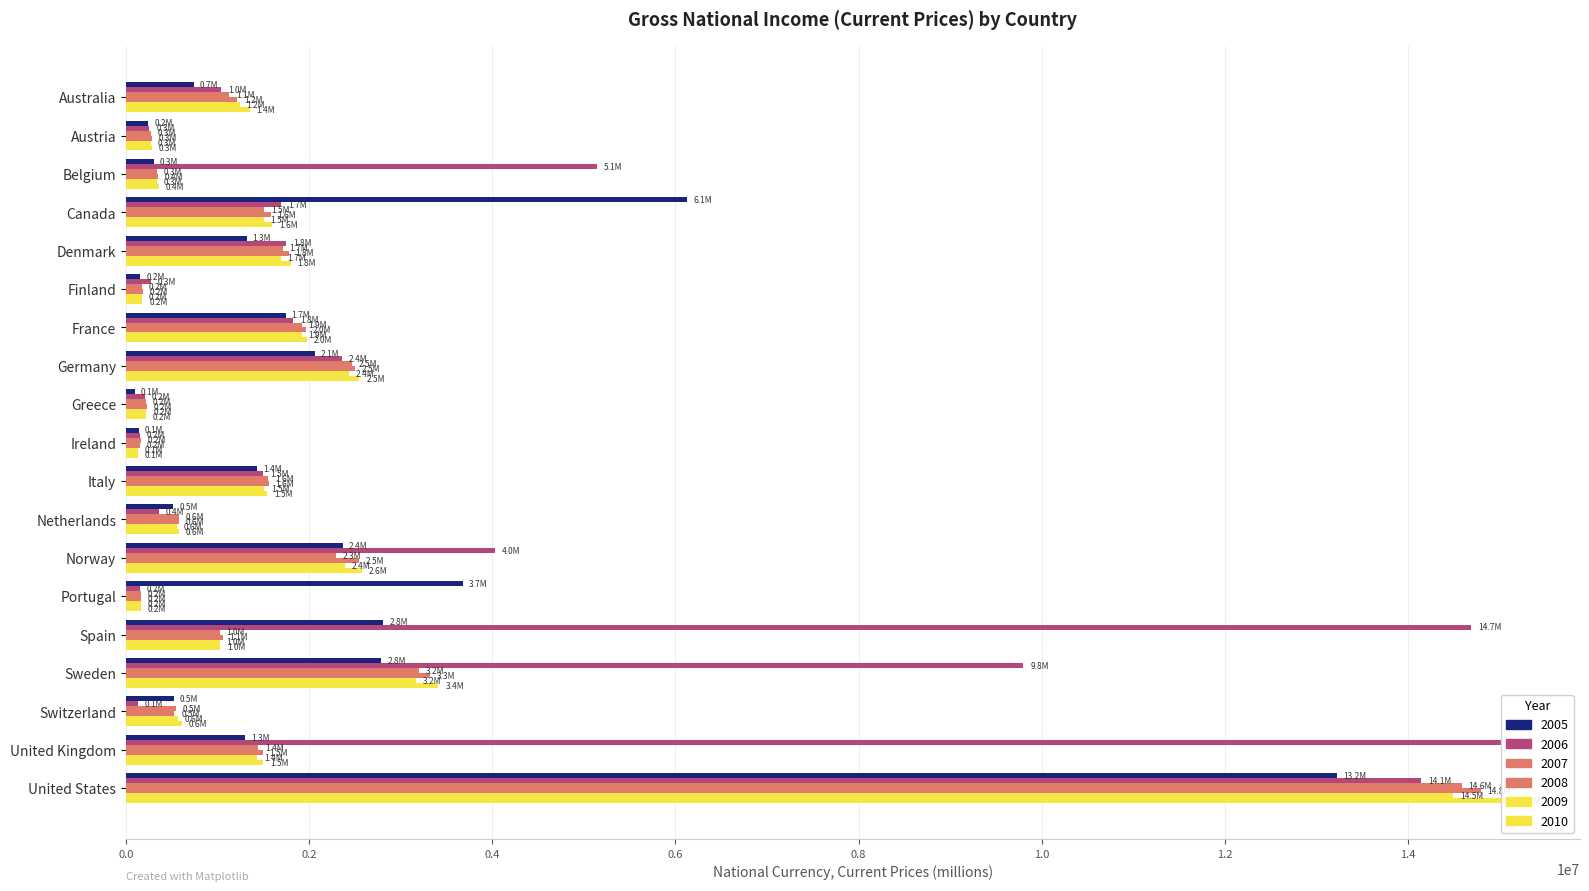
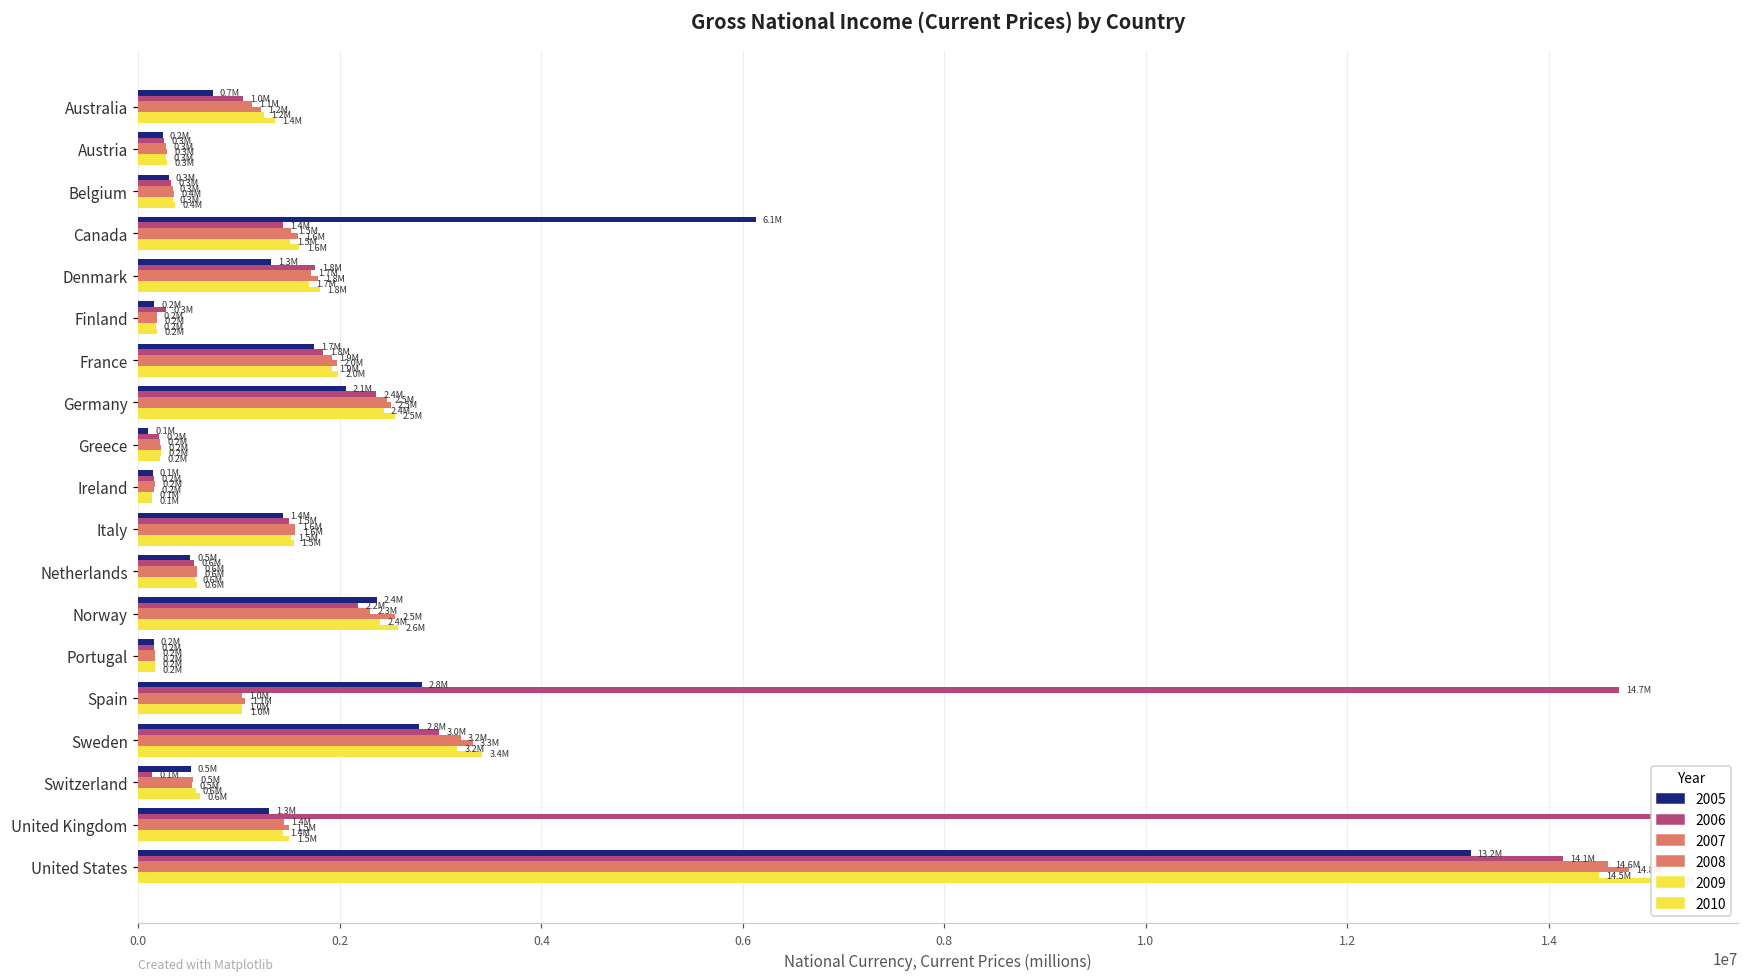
  {
    "2005": {
      "Australia": "0.7M",
      "Belgium": "0.3M",
      "Canada": "6.1M",
      "Denmark": "1.3M",
      "Germany": "2.1M",
      "Netherlands": "0.5M",
      "Norway": "2.4M",
-     "Portugal": "3.7M",
+     "Portugal": "0.2M",
      "Spain": "2.8M",
      "Sweden": "2.8M",
      "Switzerland": "0.5M",
      "United Kingdom": "1.3M",
      "United States": "13.2M"
    },
    "2006": {
-     "Belgium": "5.1M",
-     "Canada": "1.7M",
-     "Netherlands": "0.4M",
-     "Norway": "4.0M",
+     "Belgium": "0.3M",
+     "Canada": "1.4M",
+     "Netherlands": "0.6M",
+     "Norway": "2.2M",
      "Spain": "14.7M",
-     "Sweden": "9.8M",
+     "Sweden": "3.0M",
      "Switzerland": "0.1M",
      "United States": "14.1M"
    }
  }
